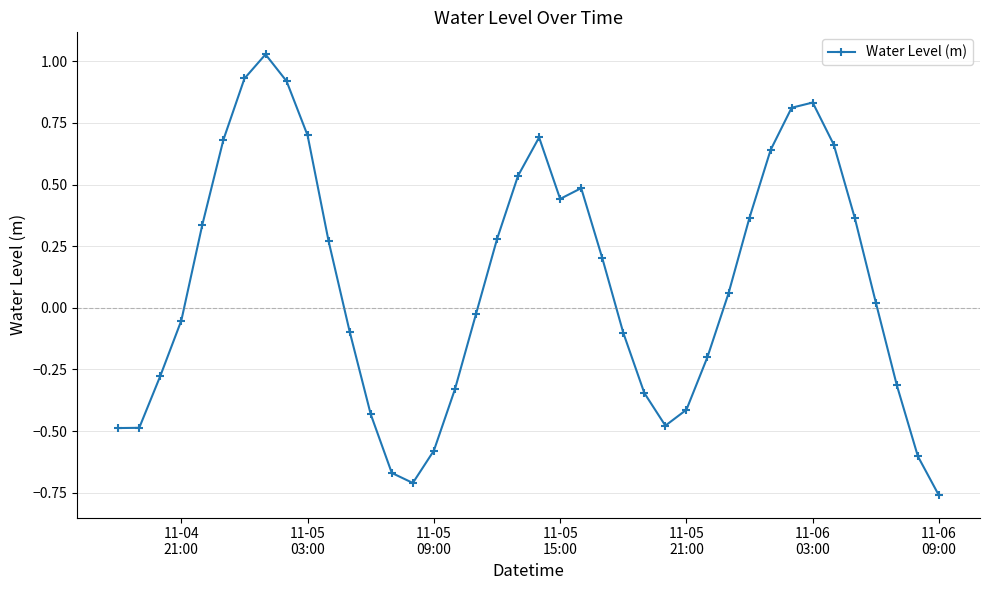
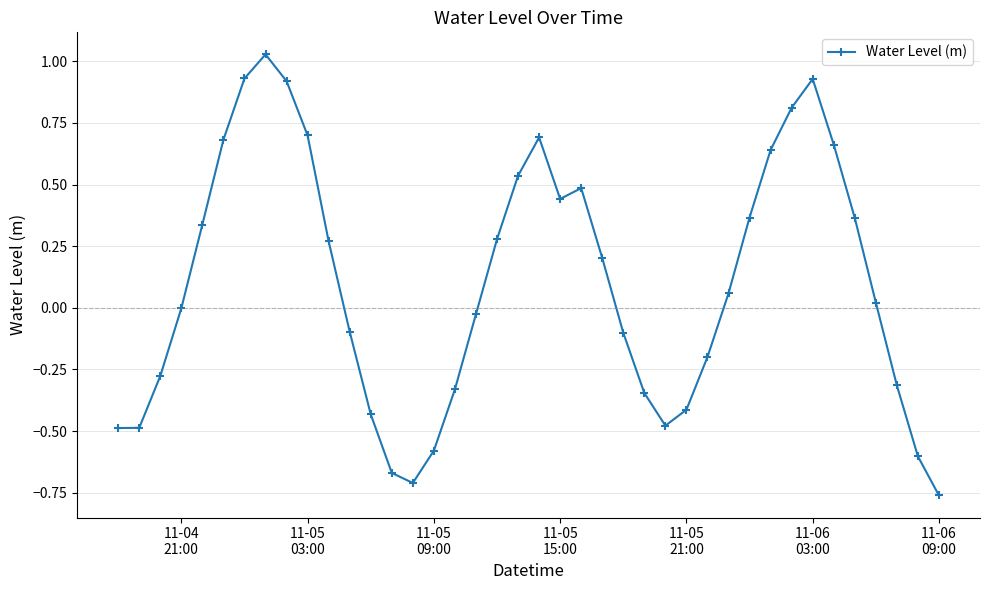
  {
-   "11-04 21:00": -0.05,
+   "11-04 21:00": 0.00,
    "11-05 03:00": 0.70,
    "11-05 09:00": -0.58,
    "11-05 15:00": 0.44,
    "11-05 21:00": -0.41,
-   "11-06 03:00": 0.83,
+   "11-06 03:00": 0.93,
    "11-06 09:00": -0.76
  }
